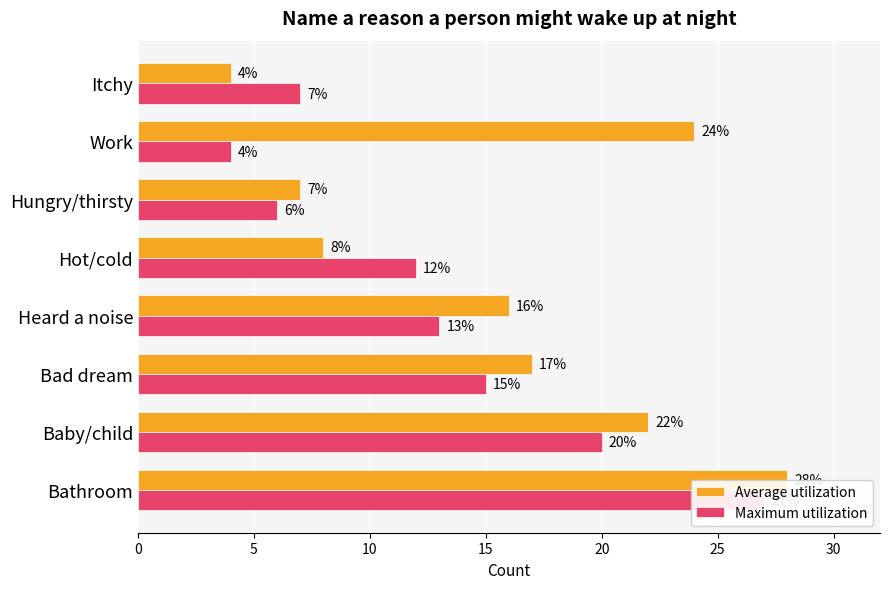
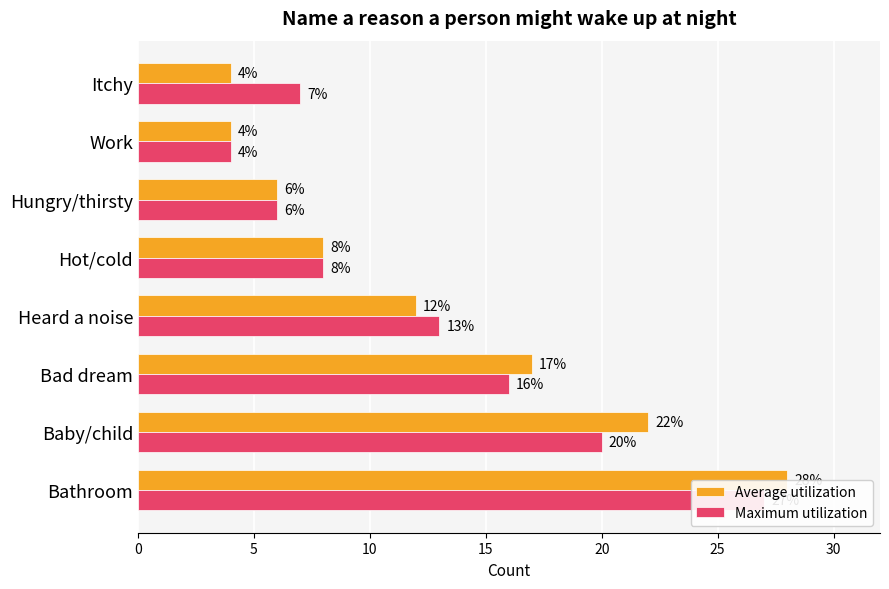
  {
    "Average utilization": {
      "Itchy": "4%",
-     "Work": "24%",
-     "Hungry/thirsty": "7%",
+     "Work": "4%",
+     "Hungry/thirsty": "6%",
      "Hot/cold": "8%",
-     "Heard a noise": "16%",
+     "Heard a noise": "12%",
      "Bad dream": "17%",
      "Baby/child": "22%"
    },
    "Maximum utilization": {
      "Itchy": "7%",
      "Work": "4%",
      "Hungry/thirsty": "6%",
-     "Hot/cold": "12%",
+     "Hot/cold": "8%",
      "Heard a noise": "13%",
-     "Bad dream": "15%",
+     "Bad dream": "16%",
      "Baby/child": "20%"
    }
  }
